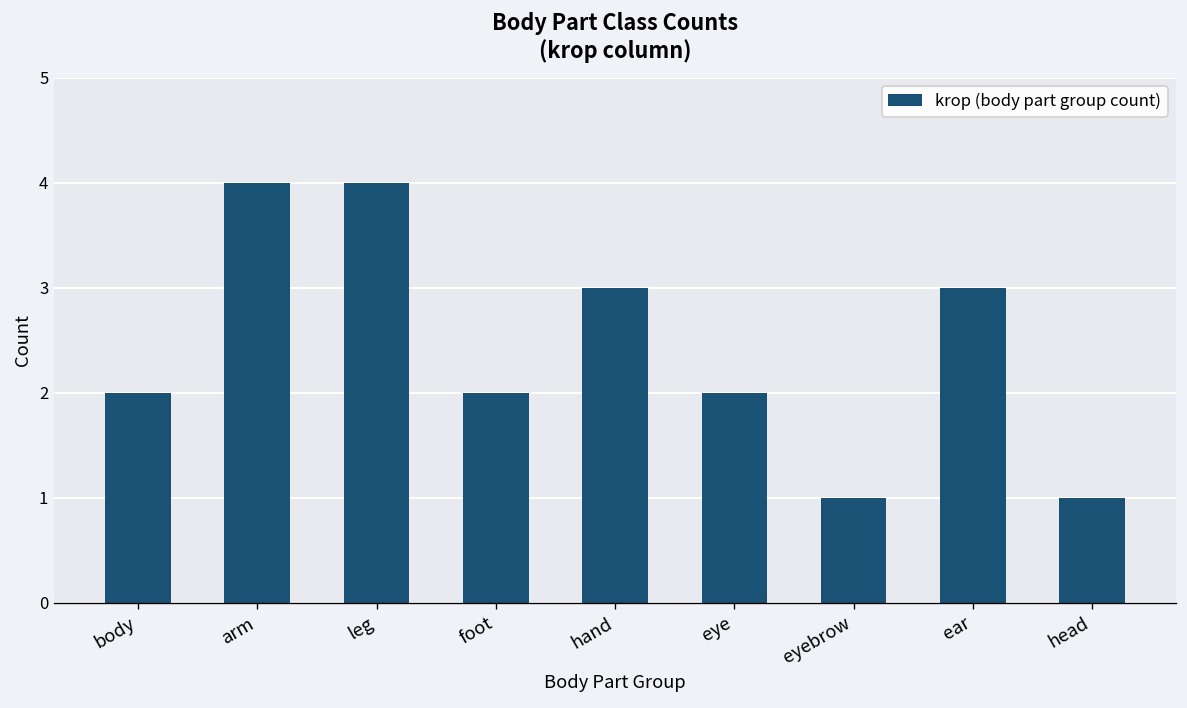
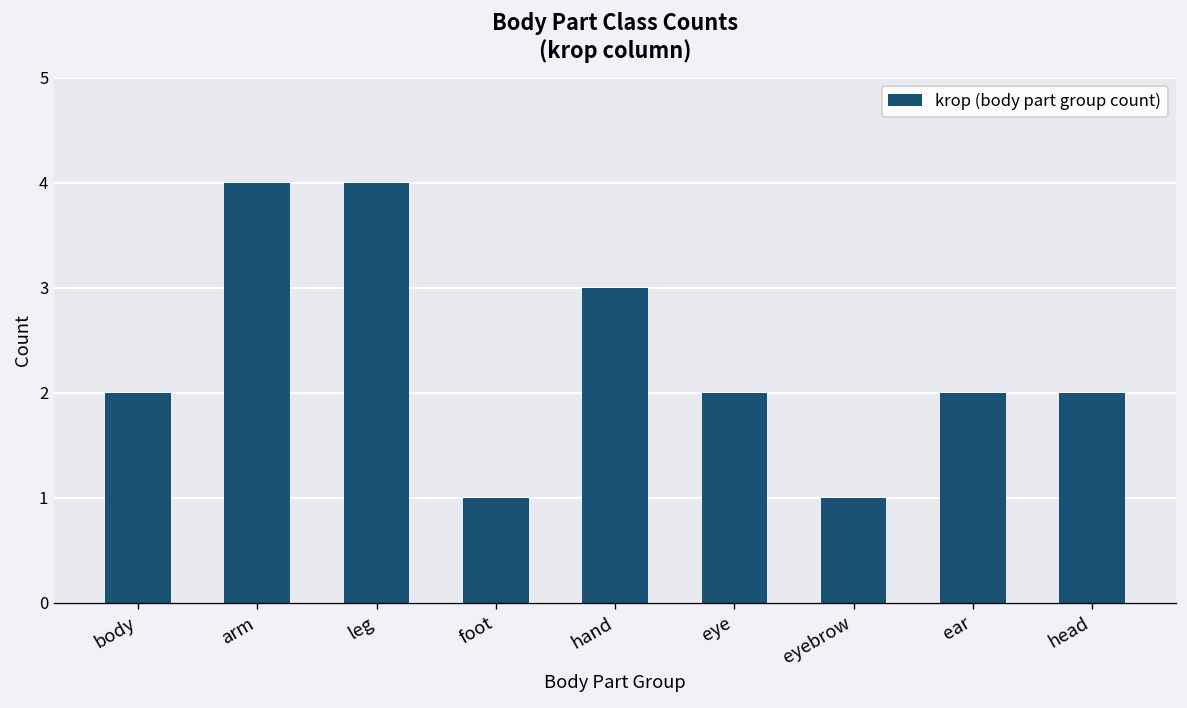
  {
    "body": 2,
    "arm": 4,
    "leg": 4,
-   "foot": 2,
+   "foot": 1,
    "hand": 3,
    "eye": 2,
    "eyebrow": 1,
-   "ear": 3,
-   "head": 1
+   "ear": 2,
+   "head": 2
  }
